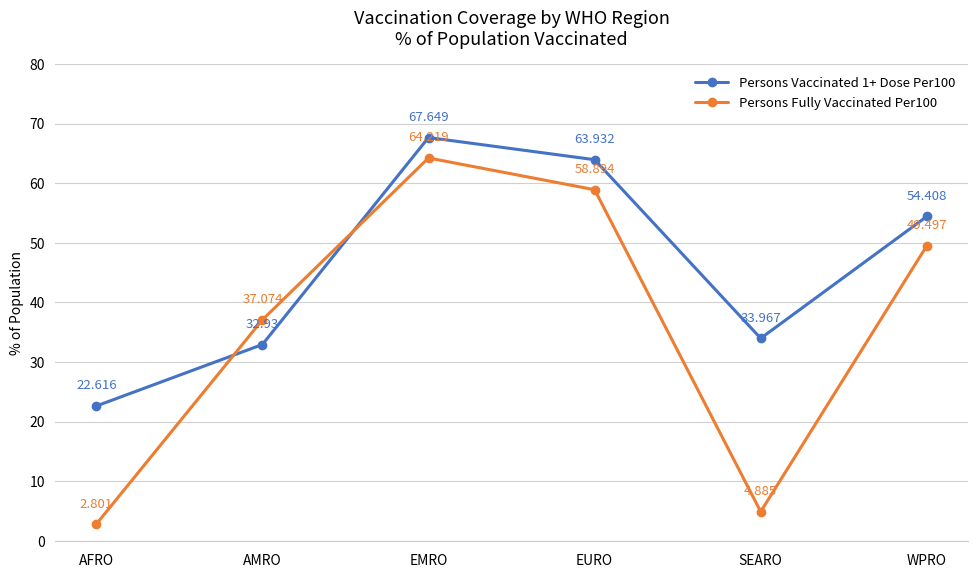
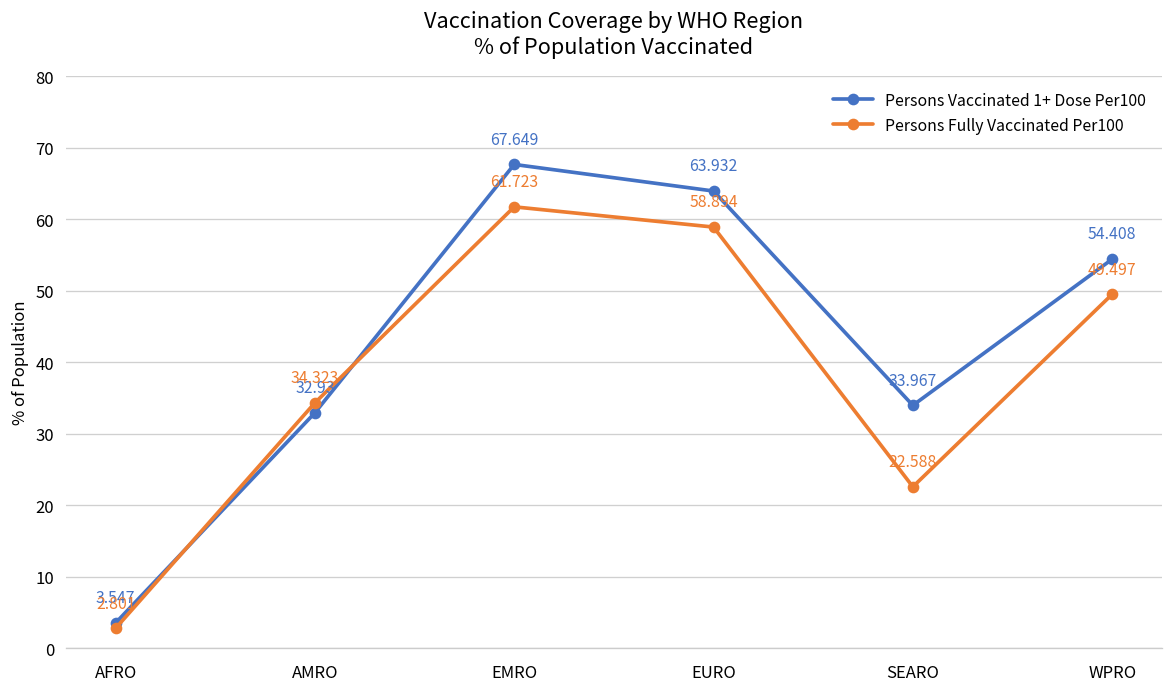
  {
    "Persons Vaccinated 1+ Dose Per100": {
-     "AFRO": 22.616,
+     "AFRO": 3.547,
      "EMRO": 67.649,
      "EURO": 63.932,
      "SEARO": 33.967,
      "WPRO": 54.408
    },
    "Persons Fully Vaccinated Per100": {
-     "AMRO": 37.074,
-     "EMRO": 64.219,
+     "AMRO": 34.323,
+     "EMRO": 61.723,
      "EURO": 58.894,
-     "SEARO": 4.885,
+     "SEARO": 22.588,
      "WPRO": 49.497
    }
  }
